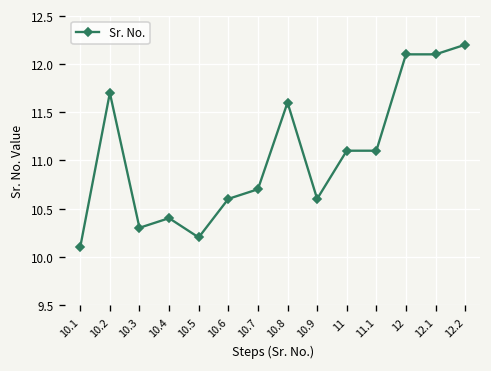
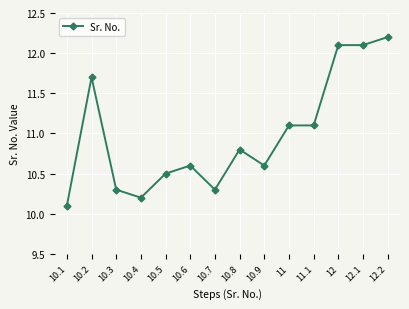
  {
    "10.1": 10.1,
    "10.2": 11.7,
    "10.3": 10.3,
-   "10.4": 10.4,
-   "10.5": 10.2,
+   "10.4": 10.2,
+   "10.5": 10.5,
    "10.6": 10.6,
-   "10.7": 10.7,
-   "10.8": 11.6,
+   "10.7": 10.3,
+   "10.8": 10.8,
    "10.9": 10.6,
    "11": 11.1,
    "11.1": 11.1,
    "12": 12.1,
    "12.1": 12.1,
    "12.2": 12.2
  }
